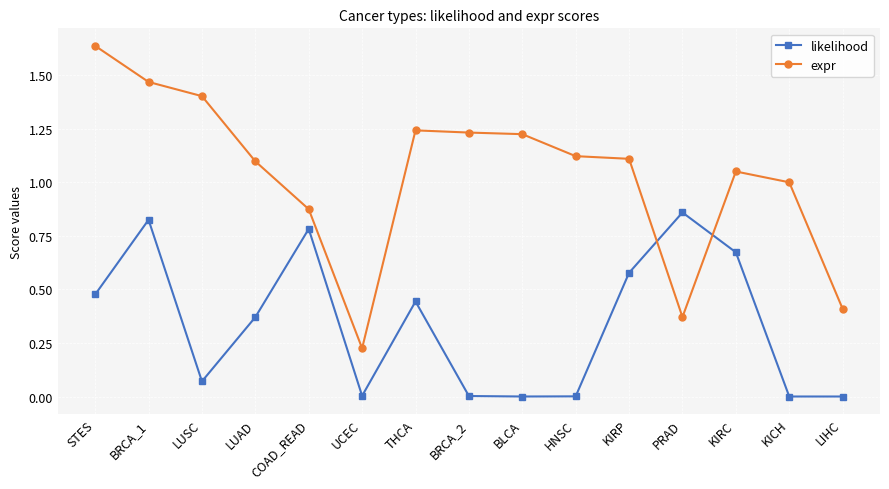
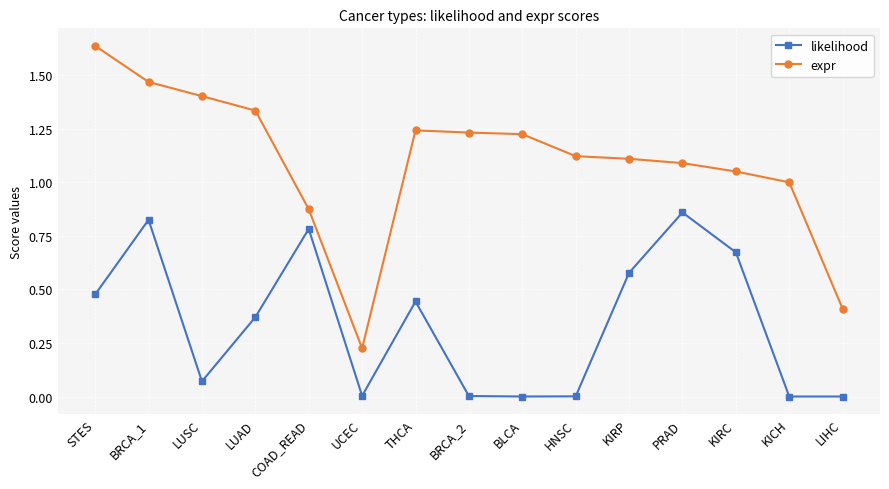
  {
    "likelihood": {
      "STES": 0.48,
      "BRCA_1": 0.83,
      "LUSC": 0.07,
      "LUAD": 0.37,
      "COAD_READ": 0.78,
      "UCEC": 0.00,
      "THCA": 0.44,
      "BRCA_2": 0.00,
      "BLCA": 0.00,
      "HNSC": 0.00,
      "KIRP": 0.58,
      "PRAD": 0.86,
      "KIRC": 0.67,
      "KICH": 0.00,
      "LIHC": 0.00
    },
    "expr": {
      "STES": 1.64,
      "BRCA_1": 1.47,
      "LUSC": 1.40,
-     "LUAD": 1.10,
+     "LUAD": 1.34,
      "COAD_READ": 0.87,
      "UCEC": 0.23,
      "THCA": 1.24,
      "BRCA_2": 1.23,
      "BLCA": 1.23,
      "HNSC": 1.12,
      "KIRP": 1.11,
-     "PRAD": 0.37,
+     "PRAD": 1.09,
      "KIRC": 1.05,
      "KICH": 1.00,
      "LIHC": 0.41
    }
  }
